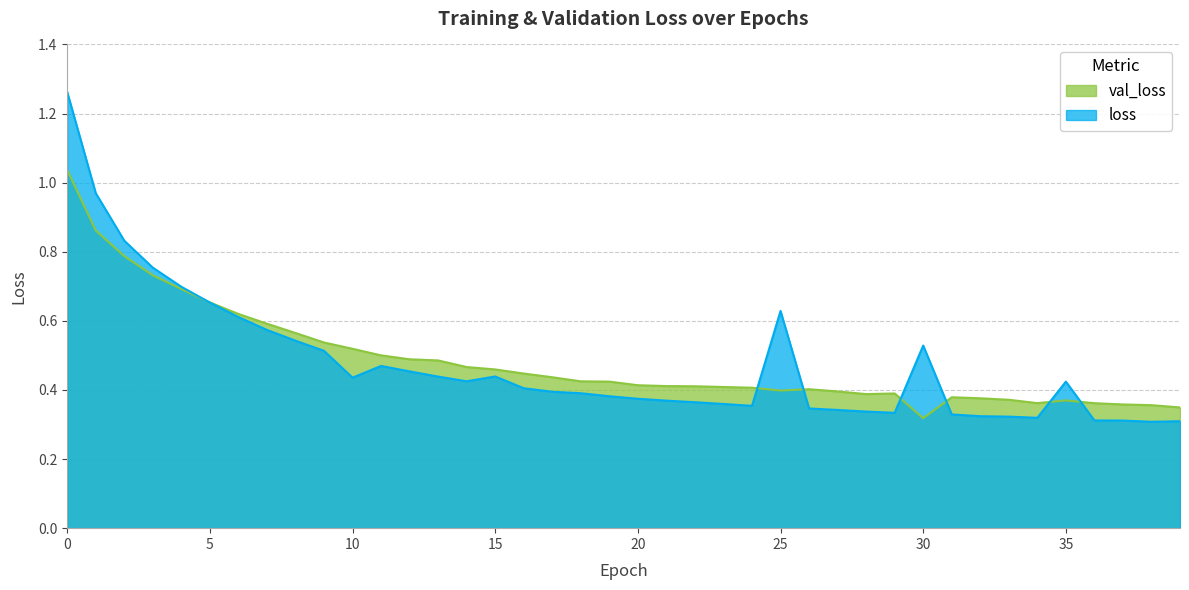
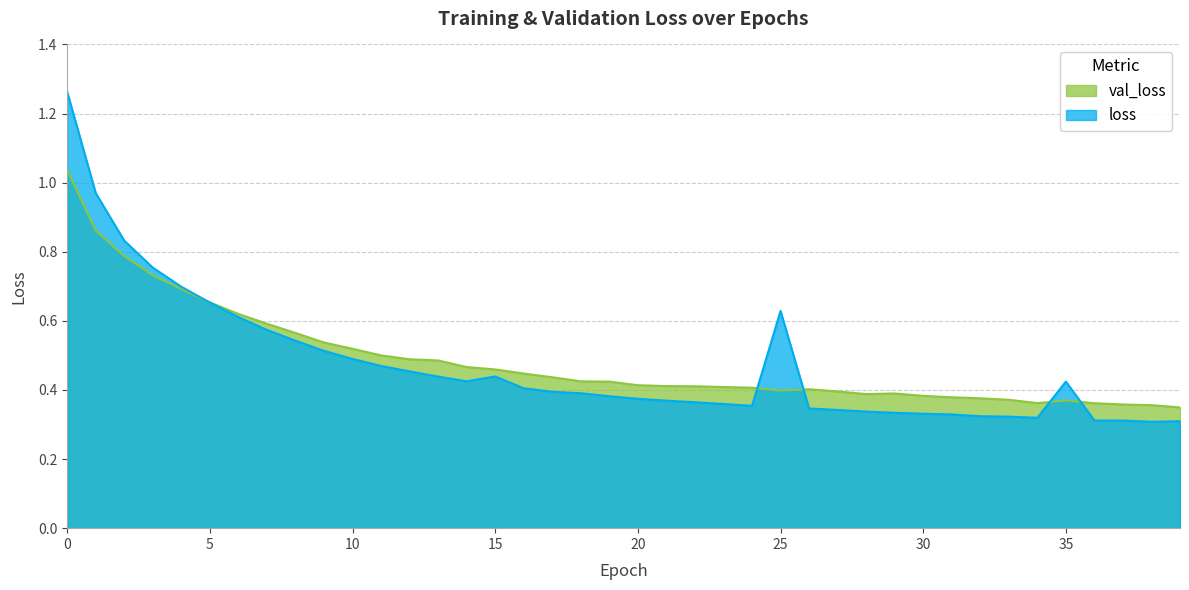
  {
    "val_loss": {
      "0": 1.04,
      "10": 0.52,
      "15": 0.46,
      "20": 0.41,
      "25": 0.40,
-     "30": 0.32,
+     "30": 0.38,
      "35": 0.37
    },
    "loss": {
      "0": 1.26,
-     "10": 0.44,
+     "10": 0.49,
      "15": 0.44,
      "20": 0.37,
      "25": 0.63,
-     "30": 0.53,
+     "30": 0.33,
      "35": 0.42
    }
  }
